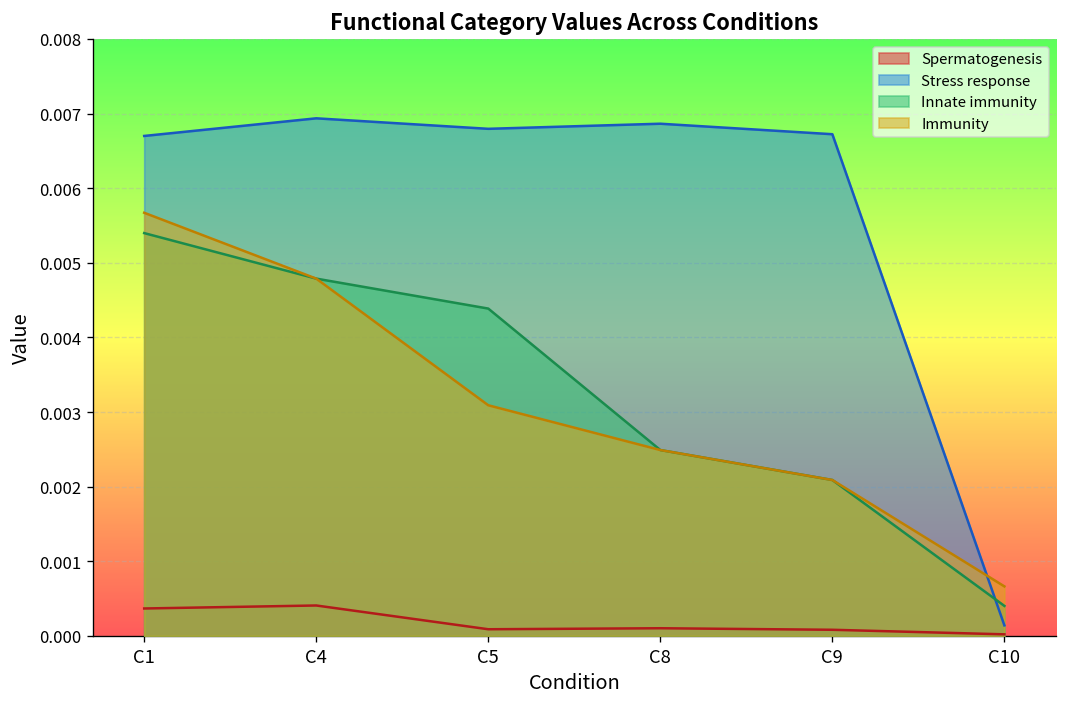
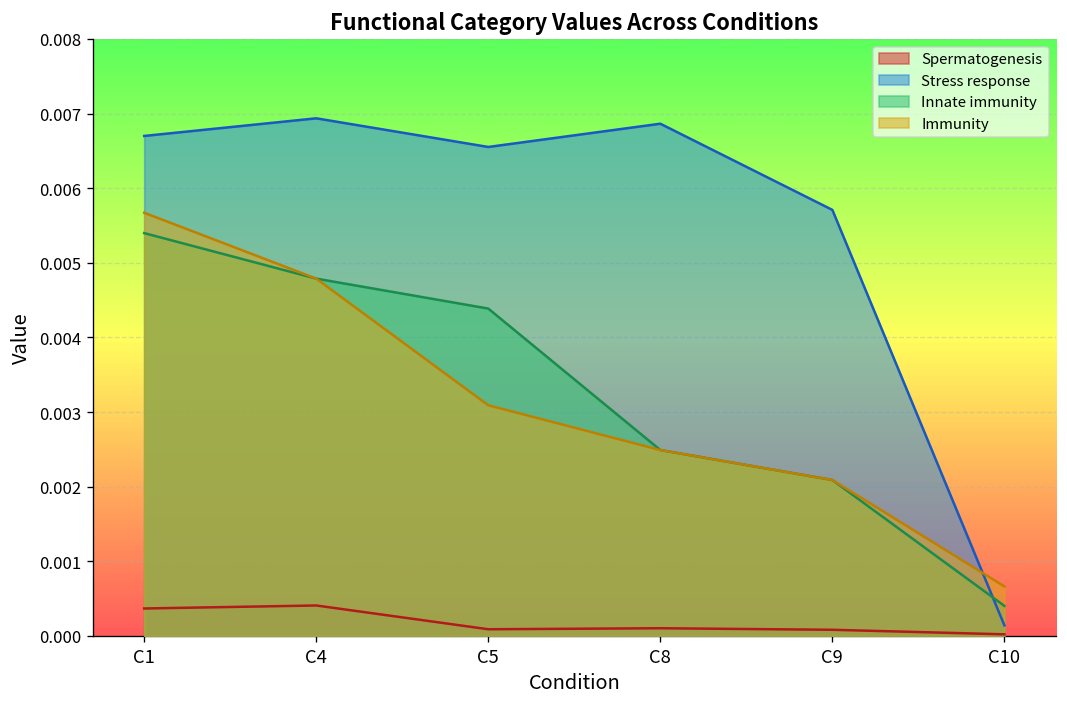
  {
    "Spermatogenesis": {
      "C1": 0.0004,
      "C4": 0.0004,
      "C5": 0.0001,
      "C8": 0.0001,
      "C9": 0.0001,
      "C10": 0.0000
    },
    "Stress response": {
      "C1": 0.0067,
      "C4": 0.0069,
-     "C5": 0.0068,
+     "C5": 0.0066,
      "C8": 0.0069,
-     "C9": 0.0067,
+     "C9": 0.0057,
      "C10": 0.0001
    },
    "Innate immunity": {
      "C1": 0.0054,
      "C5": 0.0044,
      "C10": 0.0004
    },
    "Immunity": {
      "C1": 0.0057,
      "C5": 0.0031,
      "C10": 0.0007
    }
  }
